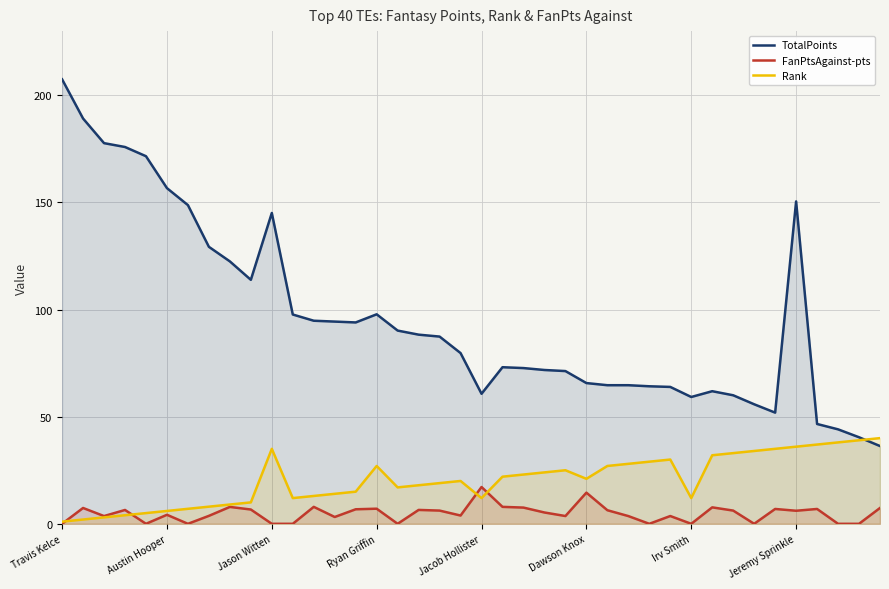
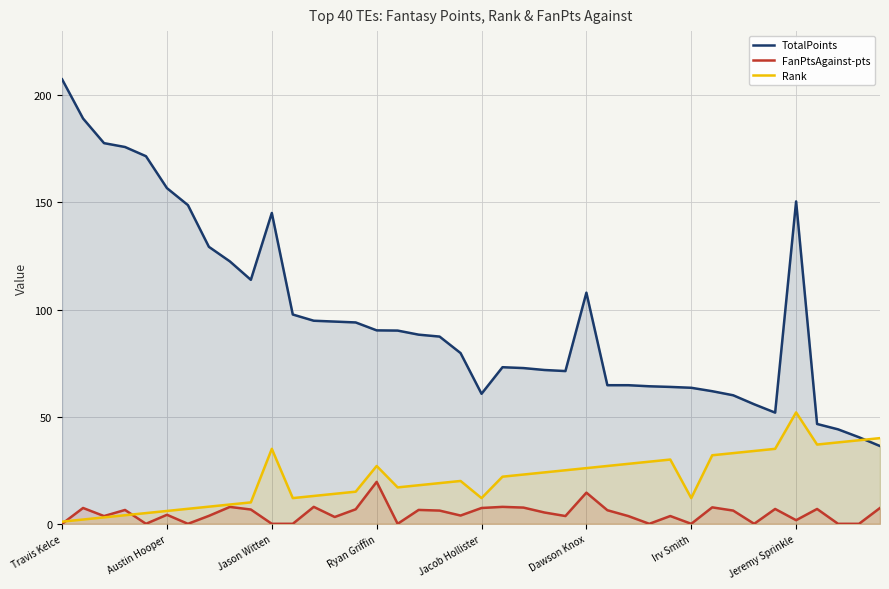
  {
    "TotalPoints": {
      "Travis Kelce": 208,
      "Austin Hooper": 157,
      "Jason Witten": 145,
-     "Ryan Griffin": 98,
+     "Ryan Griffin": 90,
      "Jacob Hollister": 61,
-     "Dawson Knox": 66,
-     "Irv Smith": 59,
+     "Dawson Knox": 108,
+     "Irv Smith": 64,
      "Jeremy Sprinkle": 151
    },
    "FanPtsAgainst-pts": {
      "Austin Hooper": 4,
      "Jason Witten": 0,
-     "Ryan Griffin": 7,
-     "Jacob Hollister": 17,
+     "Ryan Griffin": 20,
+     "Jacob Hollister": 7,
      "Dawson Knox": 15,
      "Irv Smith": 0,
-     "Jeremy Sprinkle": 6
+     "Jeremy Sprinkle": 2
    },
    "Rank": {
      "Austin Hooper": 6,
      "Jason Witten": 35,
      "Ryan Griffin": 27,
      "Jacob Hollister": 12,
-     "Dawson Knox": 21,
+     "Dawson Knox": 26,
      "Irv Smith": 12,
-     "Jeremy Sprinkle": 36
+     "Jeremy Sprinkle": 52
    }
  }
